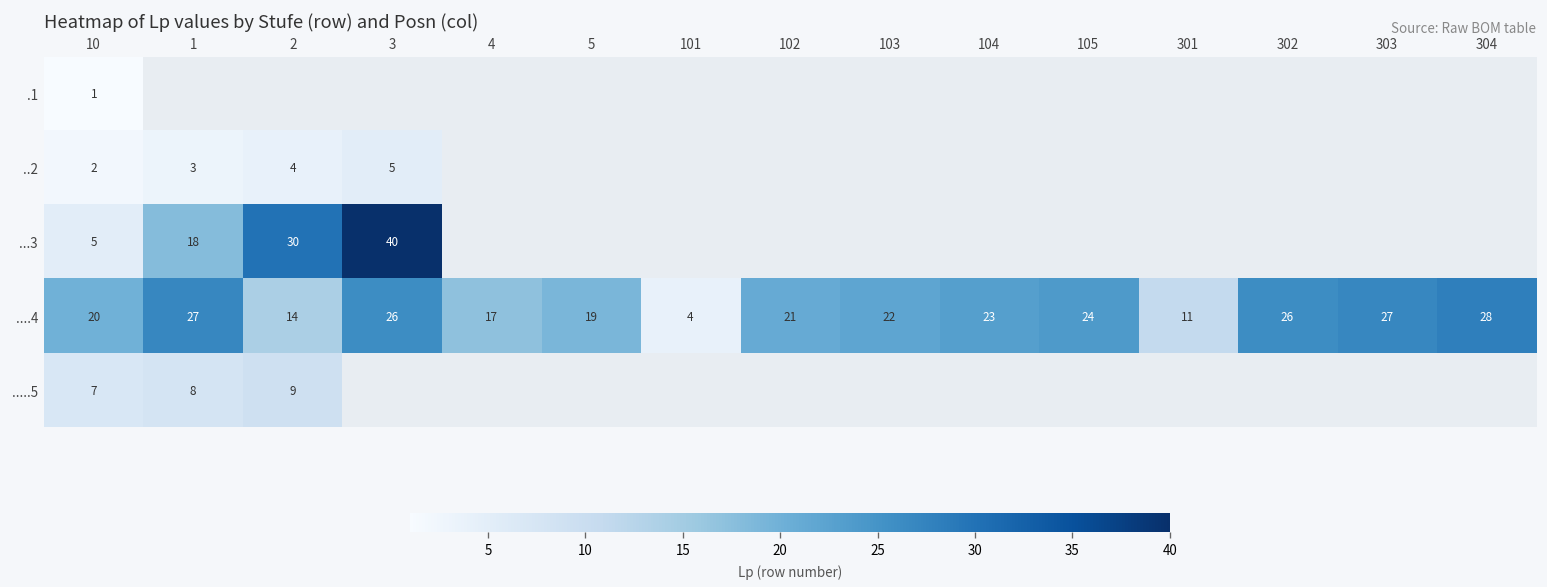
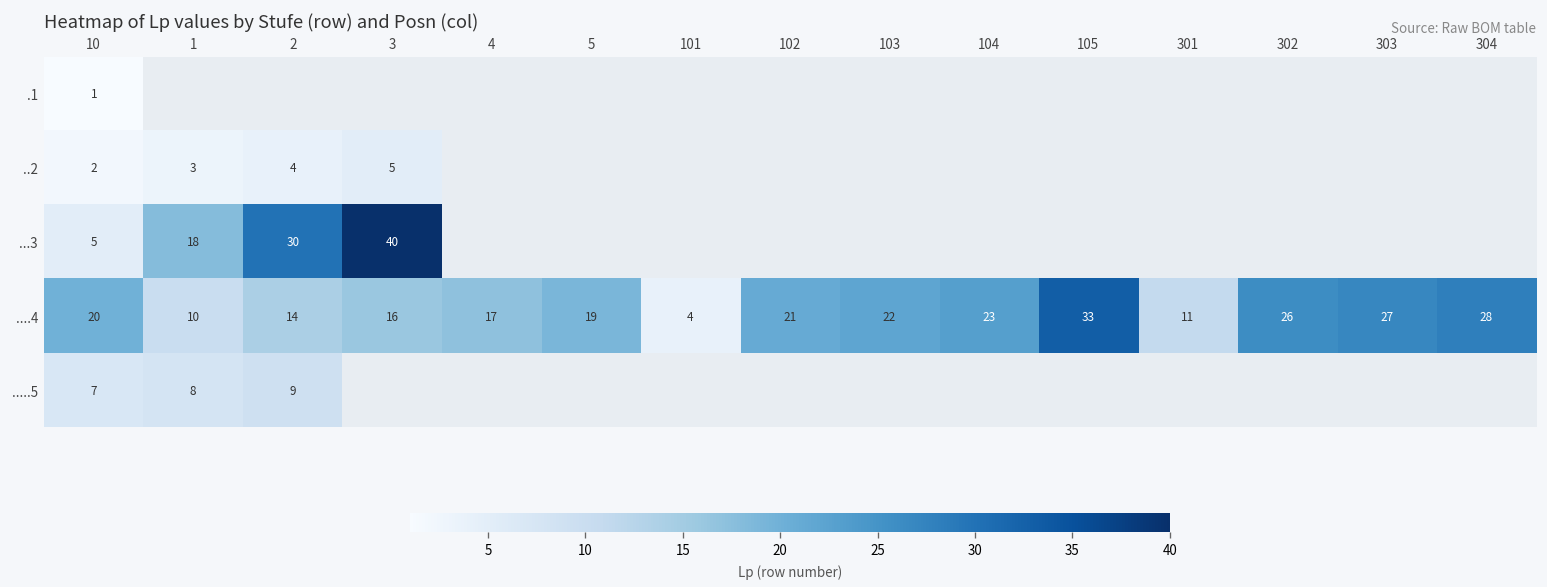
  {
    ".1": {
      "10": 1
    },
    "..2": {
      "10": 2,
      "1": 3,
      "2": 4,
      "3": 5
    },
    "...3": {
      "10": 5,
      "1": 18,
      "2": 30,
      "3": 40
    },
    "....4": {
      "10": 20,
-     "1": 27,
+     "1": 10,
      "2": 14,
-     "3": 26,
+     "3": 16,
      "4": 17,
      "5": 19,
      "101": 4,
      "102": 21,
      "103": 22,
      "104": 23,
-     "105": 24,
+     "105": 33,
      "301": 11,
      "302": 26,
      "303": 27,
      "304": 28
    },
    ".....5": {
      "10": 7,
      "1": 8,
      "2": 9
    }
  }
